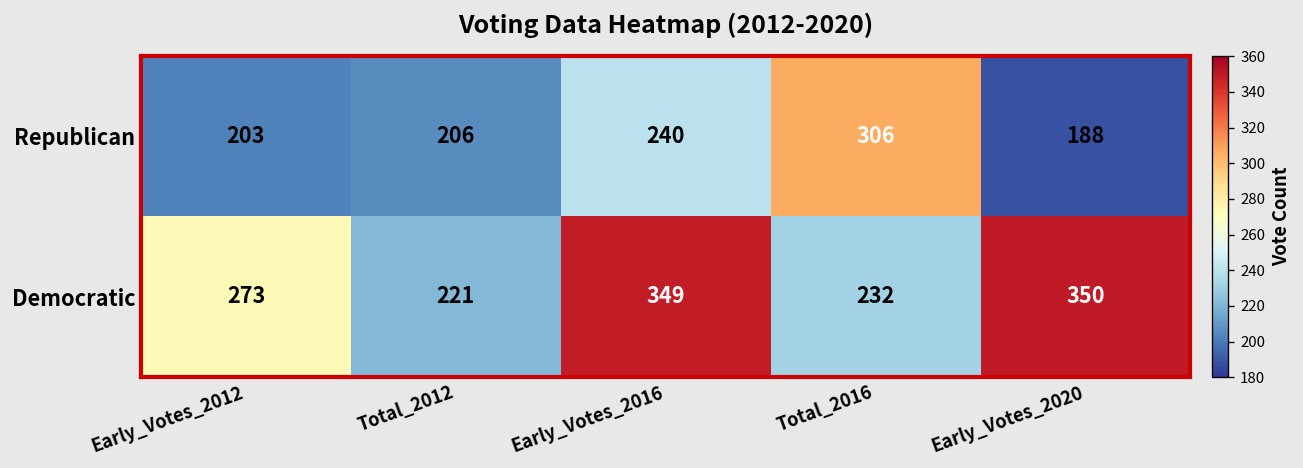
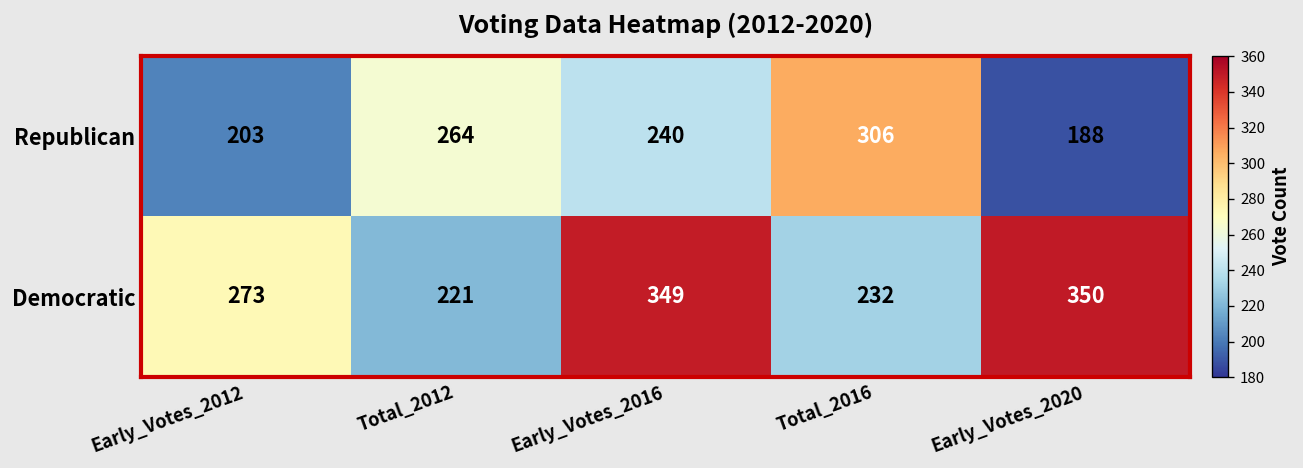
  {
    "Republican": {
      "Early_Votes_2012": 203,
-     "Total_2012": 206,
+     "Total_2012": 264,
      "Early_Votes_2016": 240,
      "Total_2016": 306,
      "Early_Votes_2020": 188
    },
    "Democratic": {
      "Early_Votes_2012": 273,
      "Total_2012": 221,
      "Early_Votes_2016": 349,
      "Total_2016": 232,
      "Early_Votes_2020": 350
    }
  }
